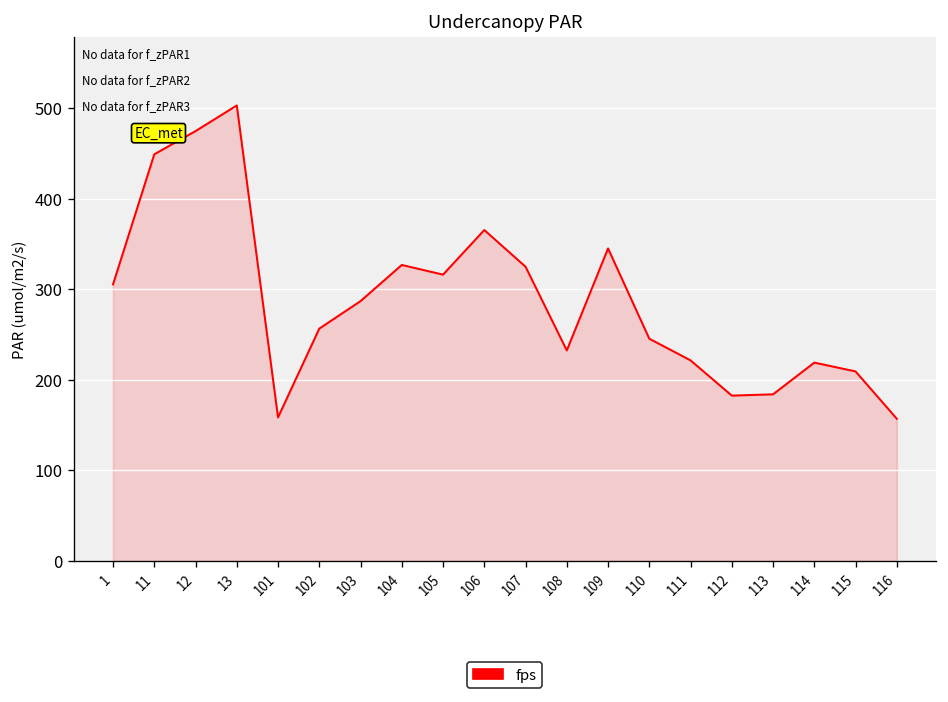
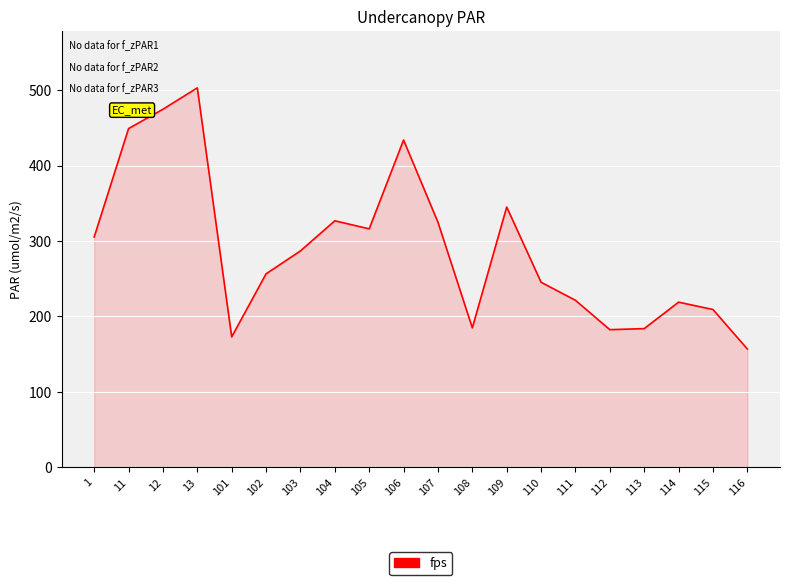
  {
    "1": 310,
    "11": 450,
    "12": 470,
    "13": 500,
-   "101": 160,
+   "101": 170,
    "102": 260,
    "103": 290,
    "104": 330,
    "105": 320,
-   "106": 370,
+   "106": 430,
    "107": 320,
-   "108": 230,
+   "108": 180,
    "109": 350,
    "110": 250,
    "111": 220,
    "112": 180,
    "113": 180,
    "114": 220,
    "115": 210,
    "116": 160
  }
